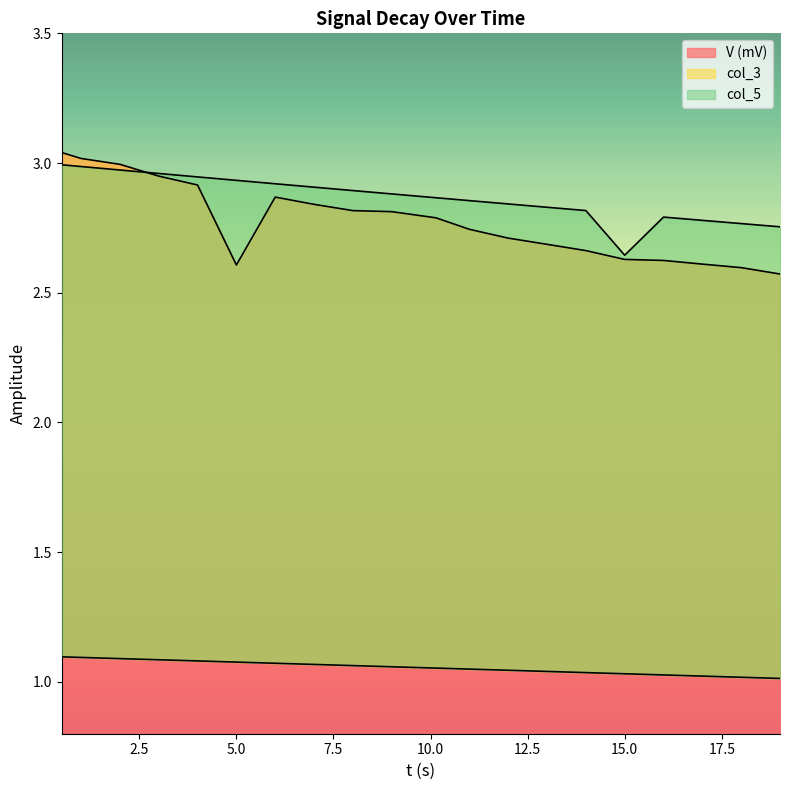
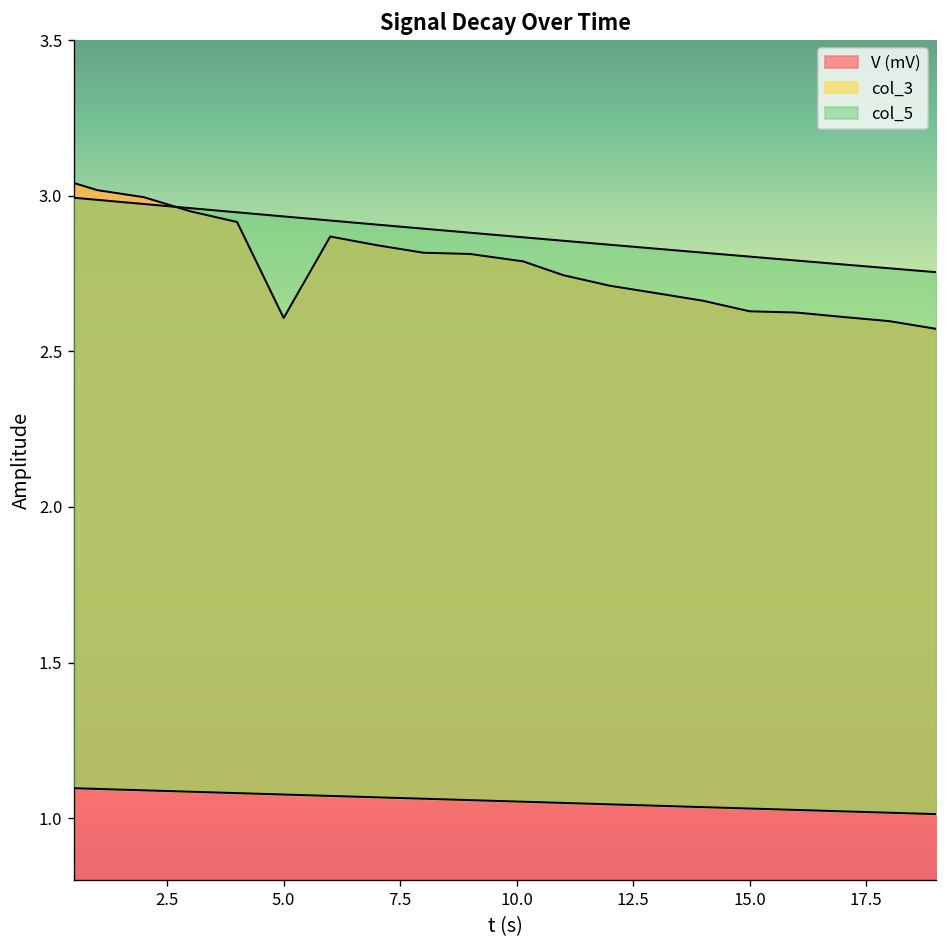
  {
    "col_3": {
      "5.0": 2.61,
      "15.0": 2.63
    },
    "col_5": {
      "5.0": 2.93,
-     "15.0": 2.64
+     "15.0": 2.80
    }
  }
